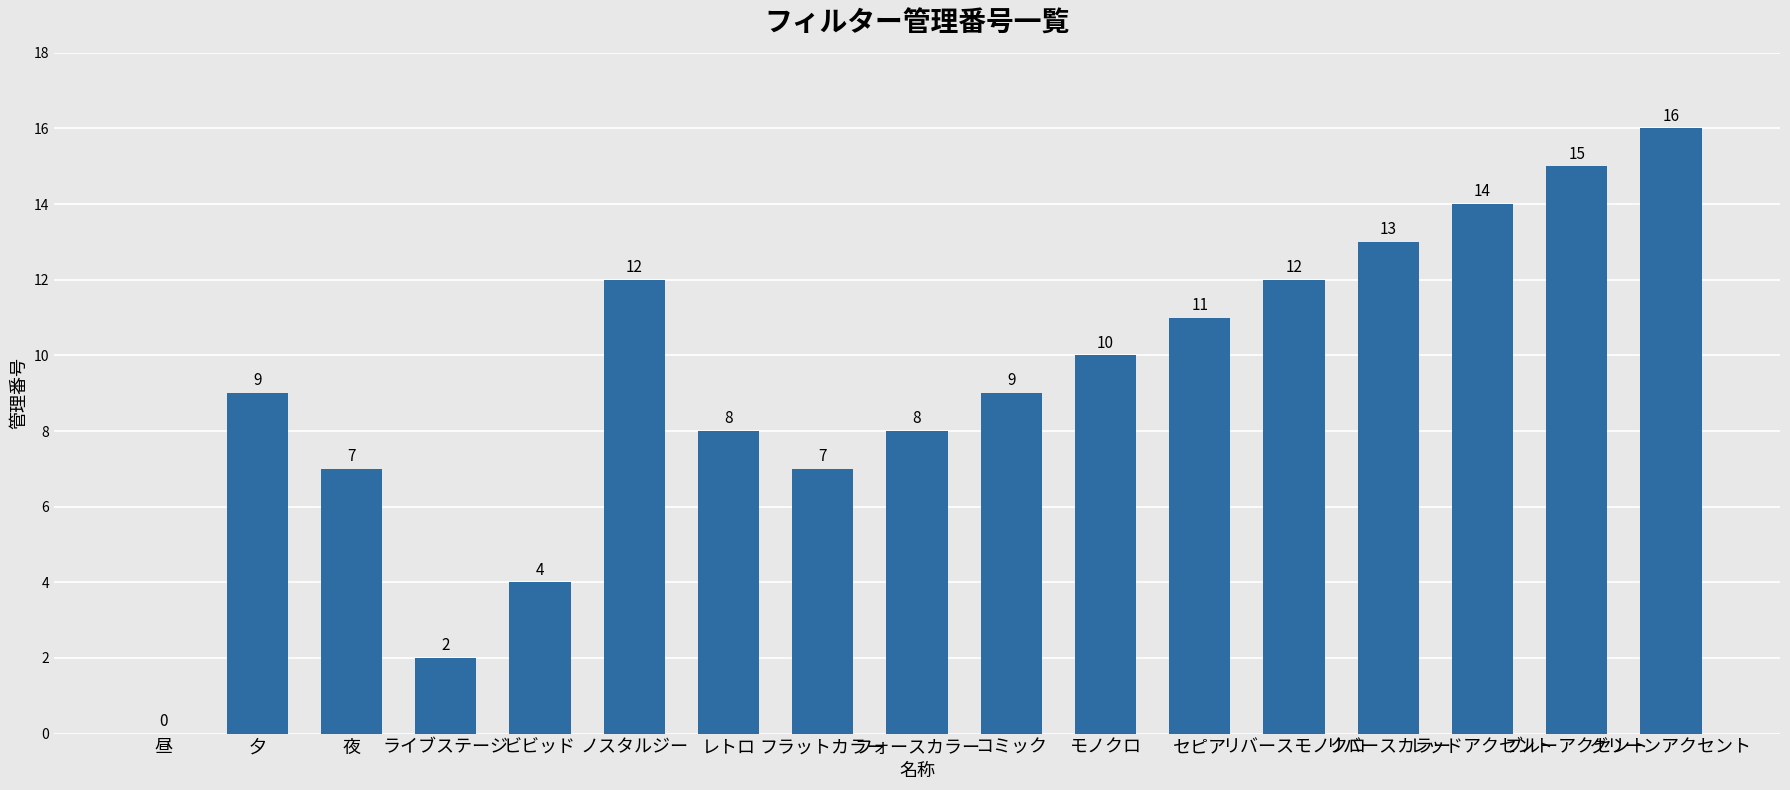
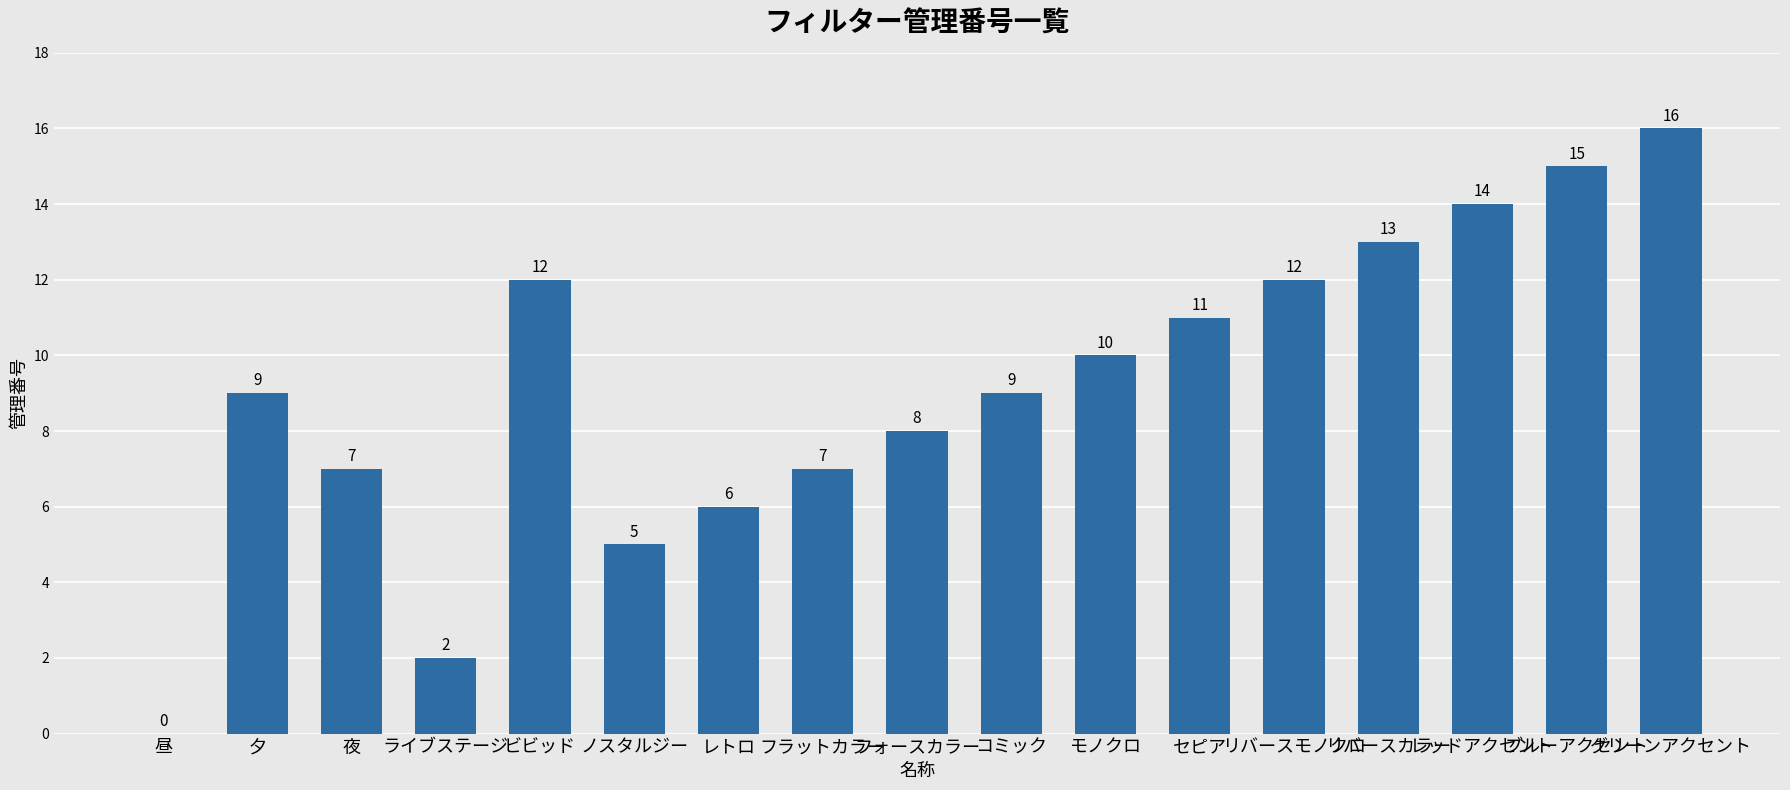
  {
    "昼": 0,
    "夕": 9,
    "夜": 7,
    "ライブステージ": 2,
-   "ビビッド": 4,
-   "ノスタルジー": 12,
-   "レトロ": 8,
+   "ビビッド": 12,
+   "ノスタルジー": 5,
+   "レトロ": 6,
    "コミック": 9,
    "モノクロ": 10,
    "セピア": 11
  }
